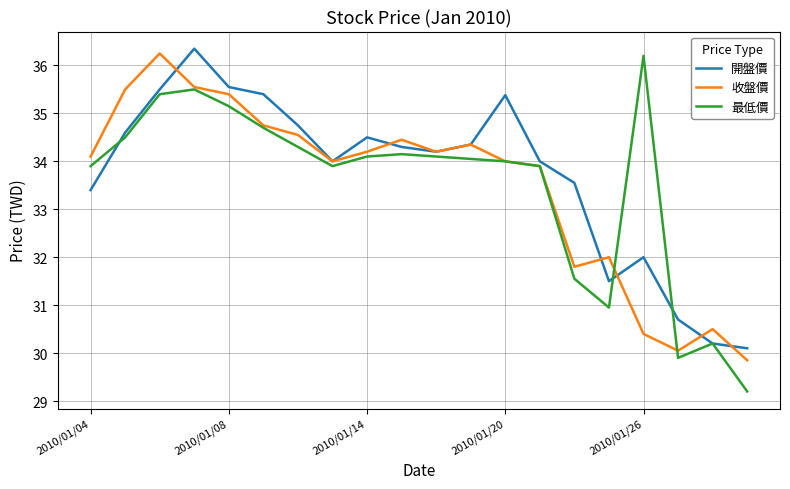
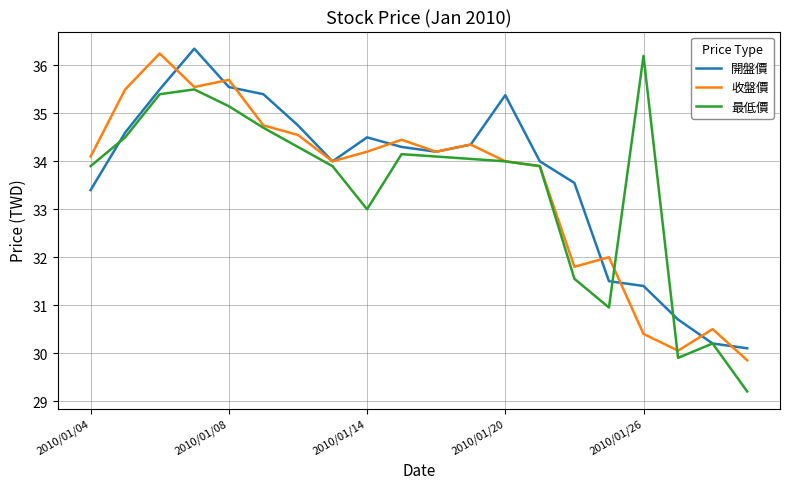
  {
    "開盤價": {
      "2010/01/04": 33.4,
      "2010/01/08": 35.6,
      "2010/01/14": 34.5,
      "2010/01/20": 35.4,
-     "2010/01/26": 32.0
+     "2010/01/26": 31.4
    },
    "收盤價": {
      "2010/01/04": 34.1,
-     "2010/01/08": 35.4,
+     "2010/01/08": 35.7,
      "2010/01/14": 34.2,
      "2010/01/26": 30.4
    },
    "最低價": {
      "2010/01/04": 33.9,
      "2010/01/08": 35.2,
-     "2010/01/14": 34.1,
+     "2010/01/14": 33.0,
      "2010/01/26": 36.2
    }
  }
